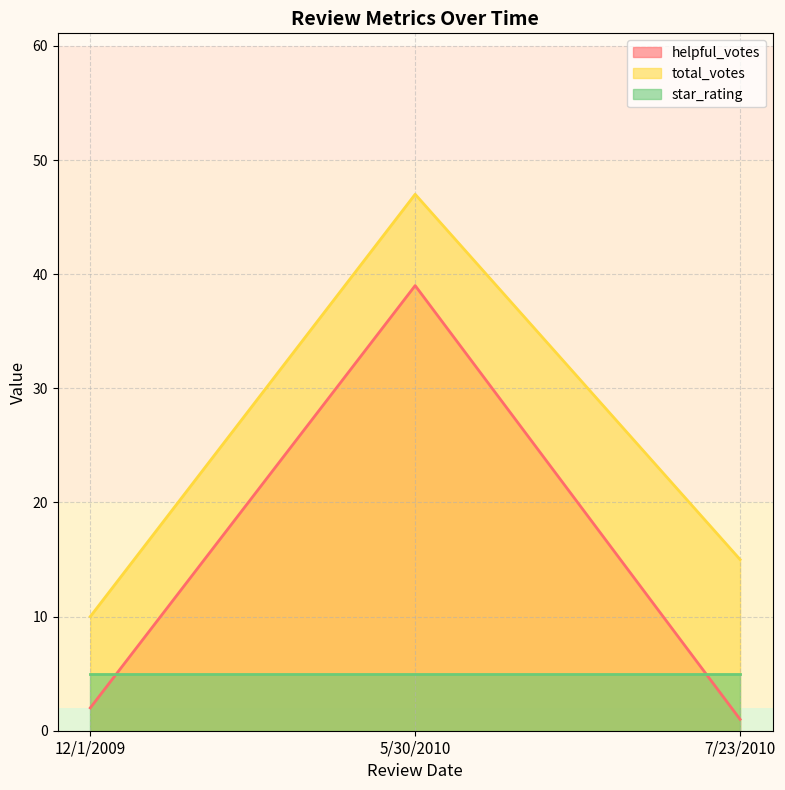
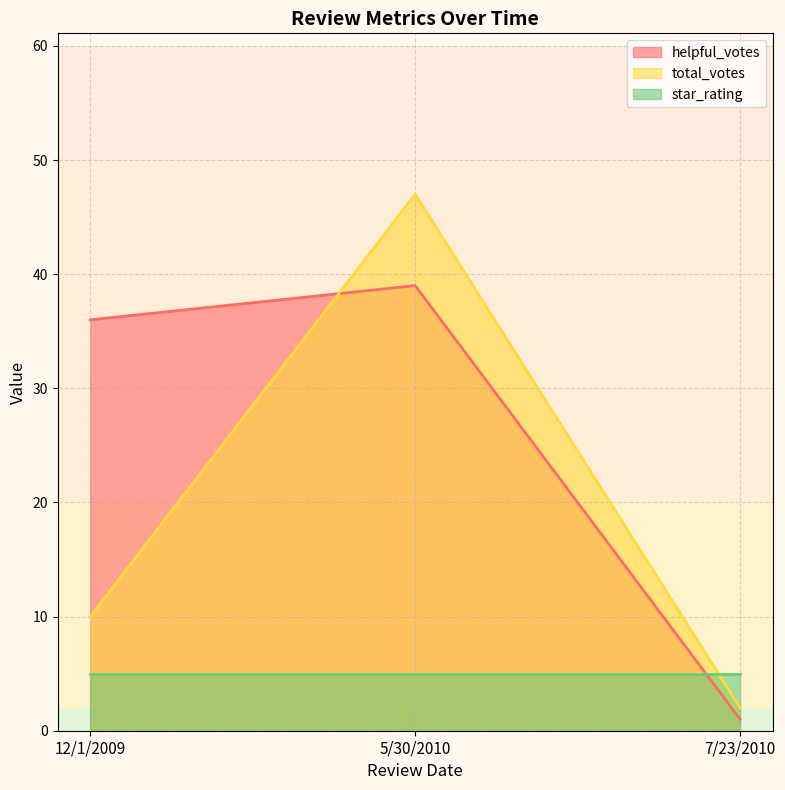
  {
    "helpful_votes": {
-     "12/1/2009": 2,
+     "12/1/2009": 36,
      "5/30/2010": 39,
      "7/23/2010": 1
    },
    "total_votes": {
      "12/1/2009": 10,
      "5/30/2010": 47,
-     "7/23/2010": 15
+     "7/23/2010": 2
    },
    "star_rating": {
      "12/1/2009": 5,
      "5/30/2010": 5,
      "7/23/2010": 5
    }
  }
